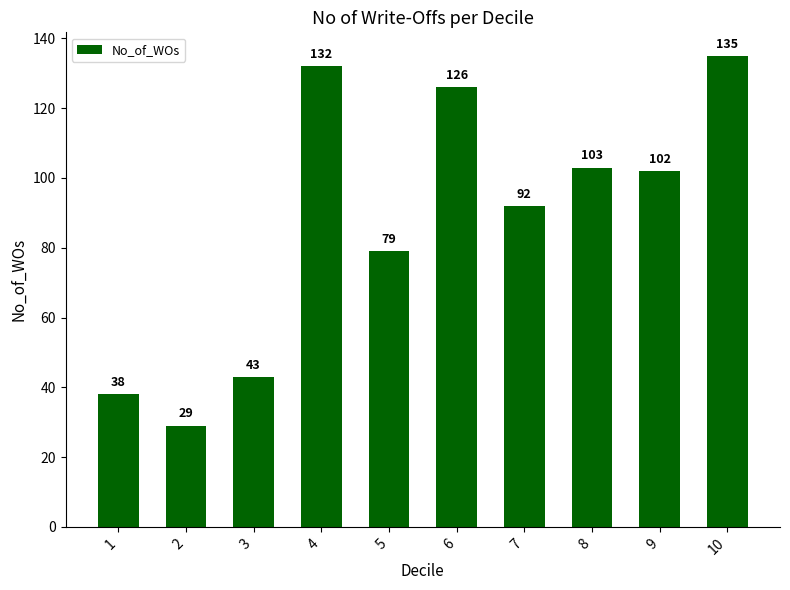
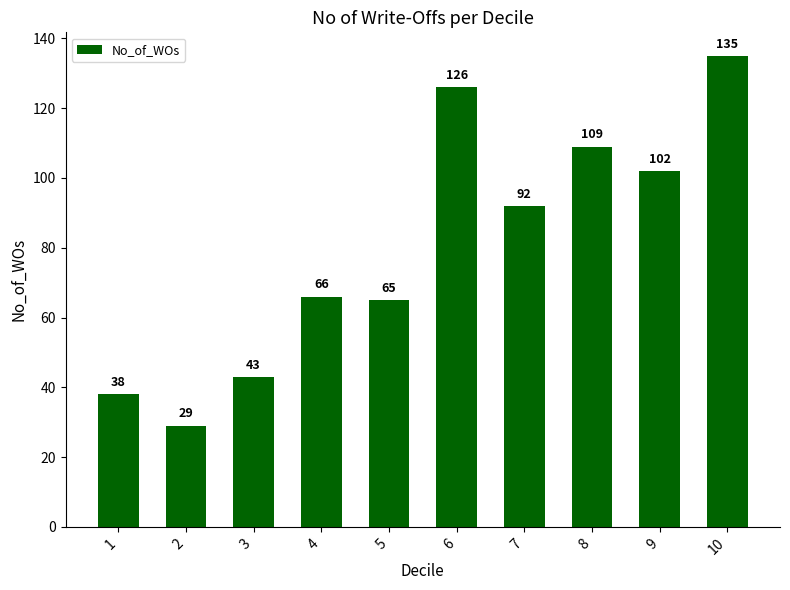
  {
    "1": 38,
    "2": 29,
    "3": 43,
-   "4": 132,
-   "5": 79,
+   "4": 66,
+   "5": 65,
    "6": 126,
    "7": 92,
-   "8": 103,
+   "8": 109,
    "9": 102,
    "10": 135
  }
